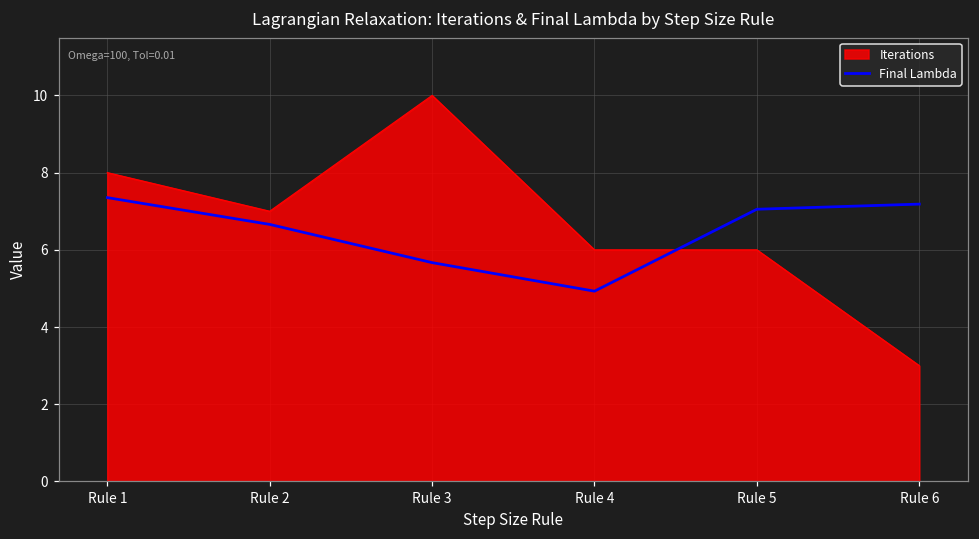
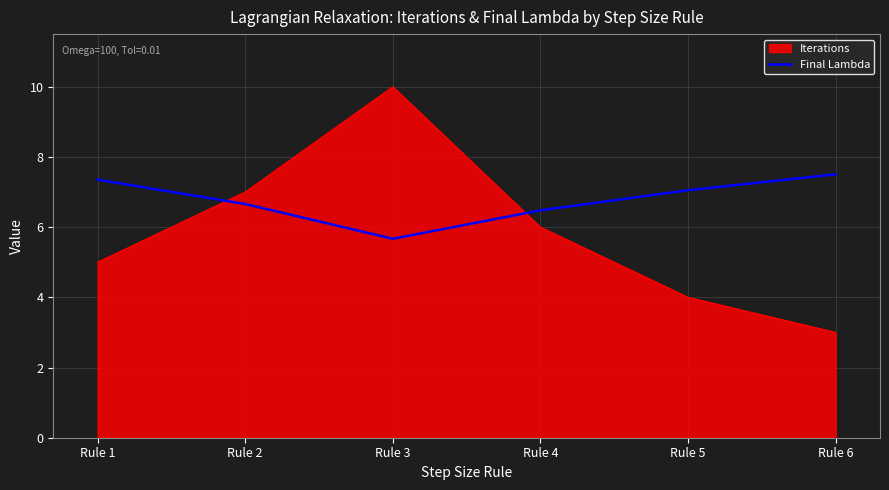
  {
    "Iterations": {
-     "Rule 1": 8,
+     "Rule 1": 5,
      "Rule 2": 7,
      "Rule 3": 10,
      "Rule 4": 6,
-     "Rule 5": 6,
+     "Rule 5": 4,
      "Rule 6": 3
    },
    "Final Lambda": {
      "Rule 1": 7.4,
      "Rule 2": 6.7,
      "Rule 3": 5.7,
-     "Rule 4": 4.9,
+     "Rule 4": 6.5,
      "Rule 5": 7.1,
-     "Rule 6": 7.2
+     "Rule 6": 7.5
    }
  }
